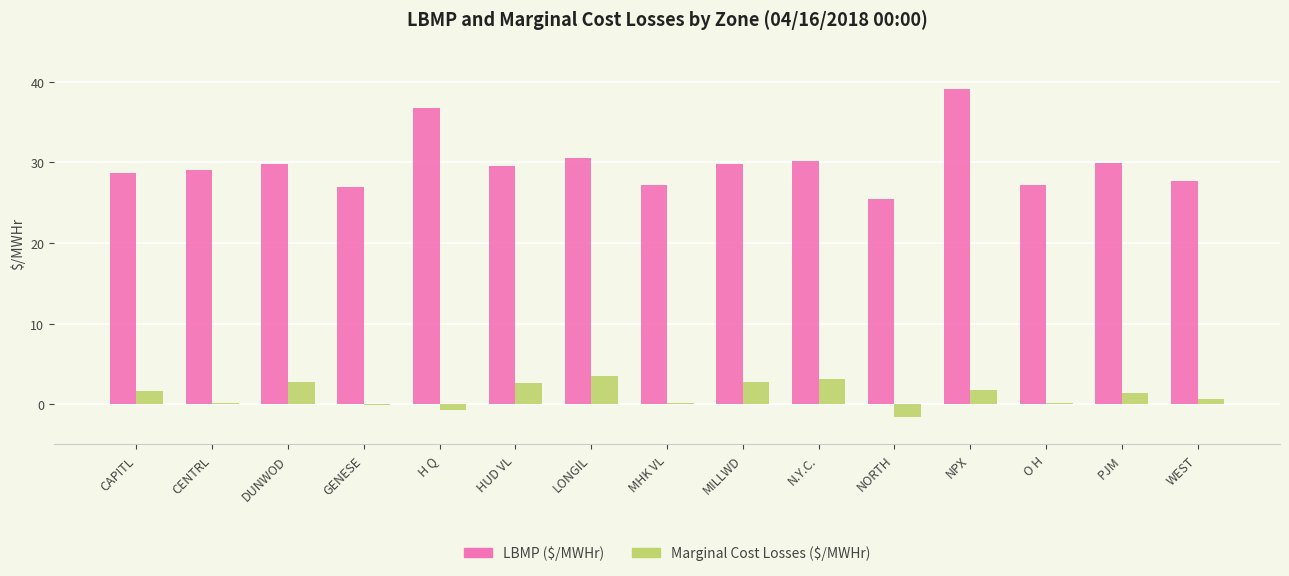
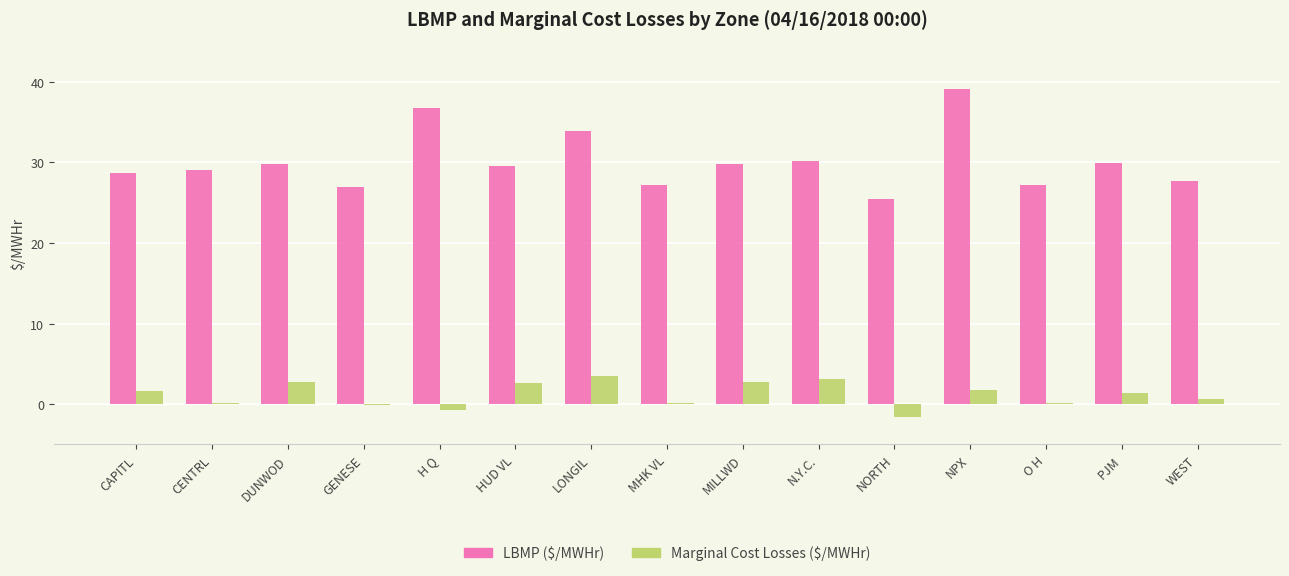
  {
    "LBMP ($/MWHr)": {
      "CAPITL": 29,
      "CENTRL": 29,
      "DUNWOD": 30,
      "GENESE": 27,
      "H Q": 37,
      "HUD VL": 30,
-     "LONGIL": 31,
+     "LONGIL": 34,
      "MHK VL": 27,
      "MILLWD": 30,
      "N.Y.C.": 30,
      "NORTH": 26,
      "NPX": 39,
      "O H": 27,
      "PJM": 30,
      "WEST": 28
    },
    "Marginal Cost Losses ($/MWHr)": {
      "CAPITL": 2,
      "DUNWOD": 3,
      "H Q": -1,
      "HUD VL": 3,
      "LONGIL": 3,
      "MILLWD": 3,
      "N.Y.C.": 3,
      "NORTH": -2,
      "NPX": 2,
      "PJM": 1,
      "WEST": 1
    }
  }
